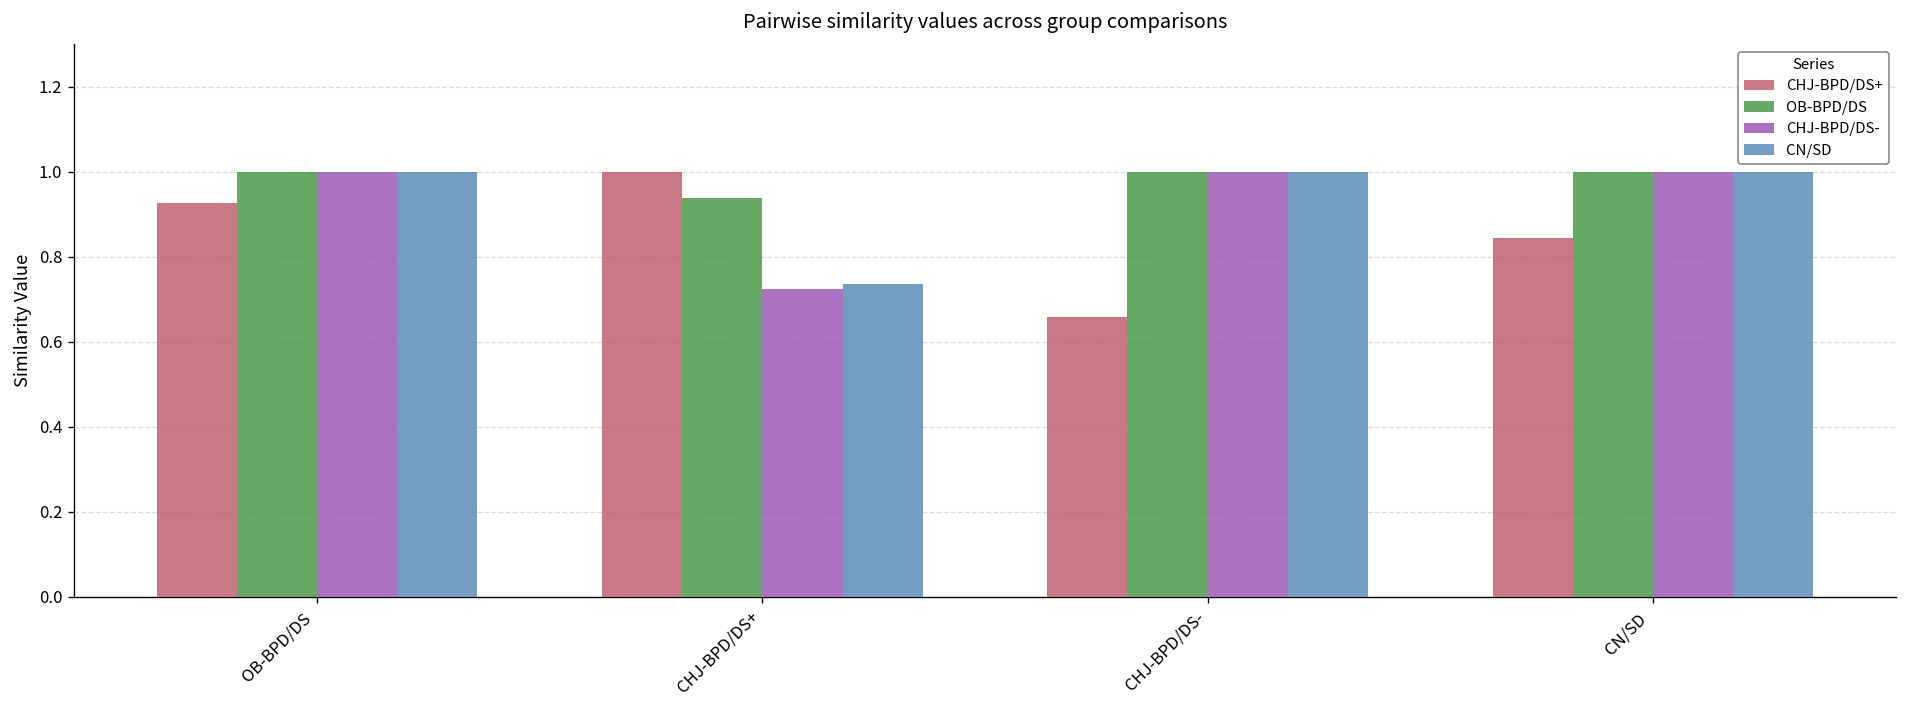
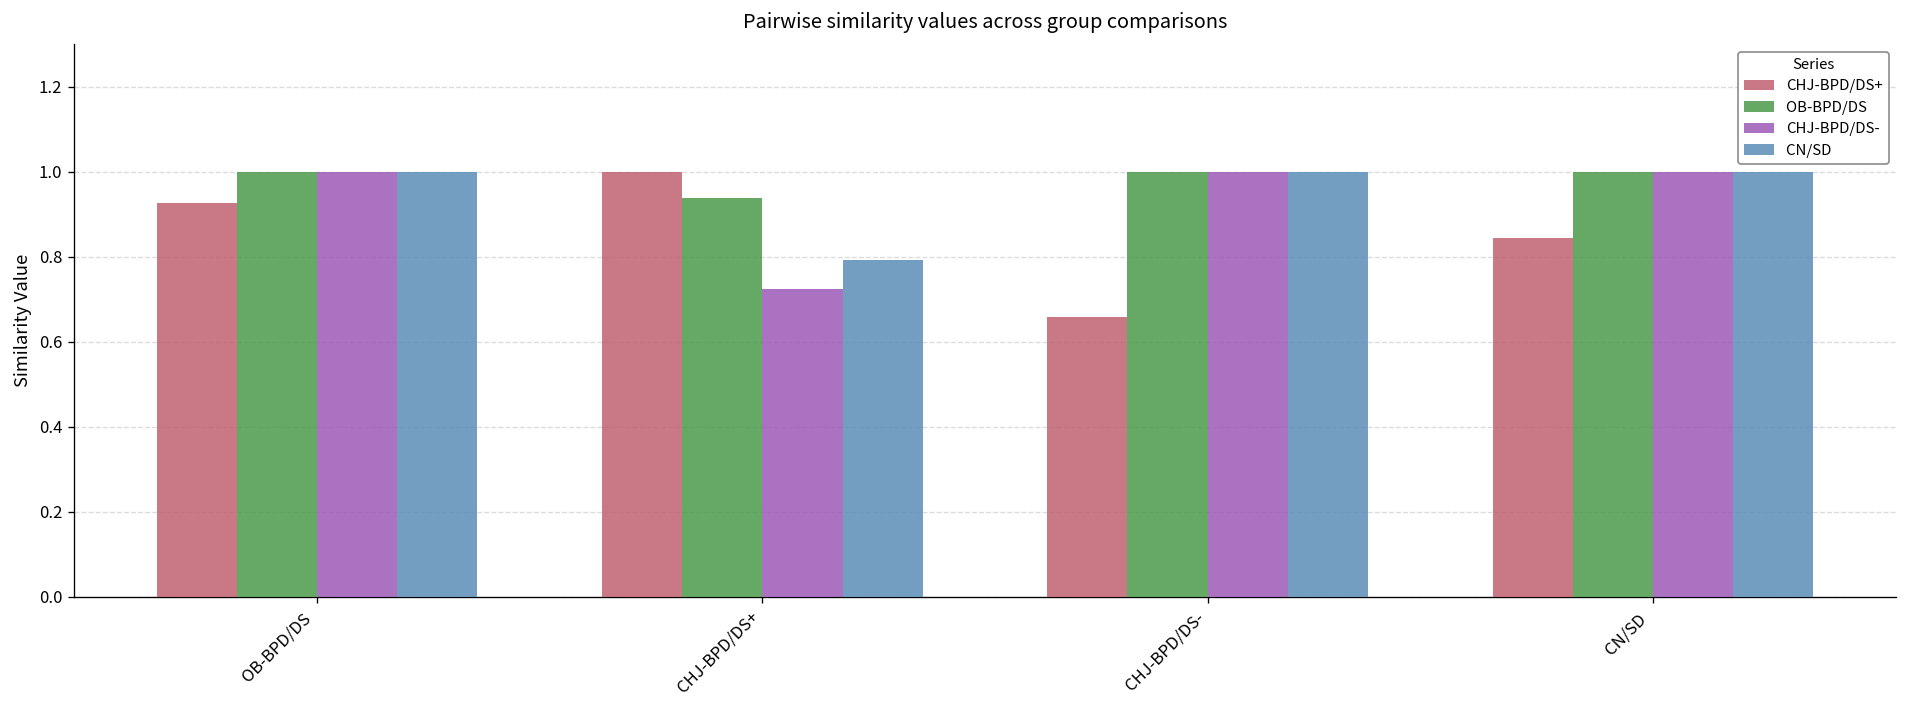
  {
    "CHJ-BPD/DS+": {
      "OB-BPD/DS": 0.93,
      "CHJ-BPD/DS+": 1.00,
      "CHJ-BPD/DS-": 0.66,
      "CN/SD": 0.84
    },
    "OB-BPD/DS": {
      "OB-BPD/DS": 1.00,
      "CHJ-BPD/DS+": 0.94,
      "CHJ-BPD/DS-": 1.00,
      "CN/SD": 1.00
    },
    "CHJ-BPD/DS-": {
      "OB-BPD/DS": 1.00,
      "CHJ-BPD/DS+": 0.72,
      "CHJ-BPD/DS-": 1.00,
      "CN/SD": 1.00
    },
    "CN/SD": {
      "OB-BPD/DS": 1.00,
-     "CHJ-BPD/DS+": 0.74,
+     "CHJ-BPD/DS+": 0.79,
      "CHJ-BPD/DS-": 1.00
    }
  }
